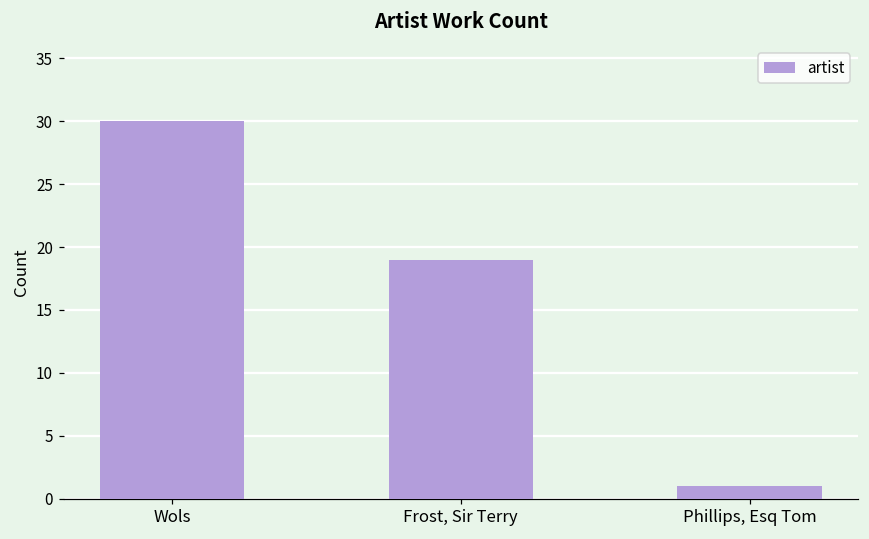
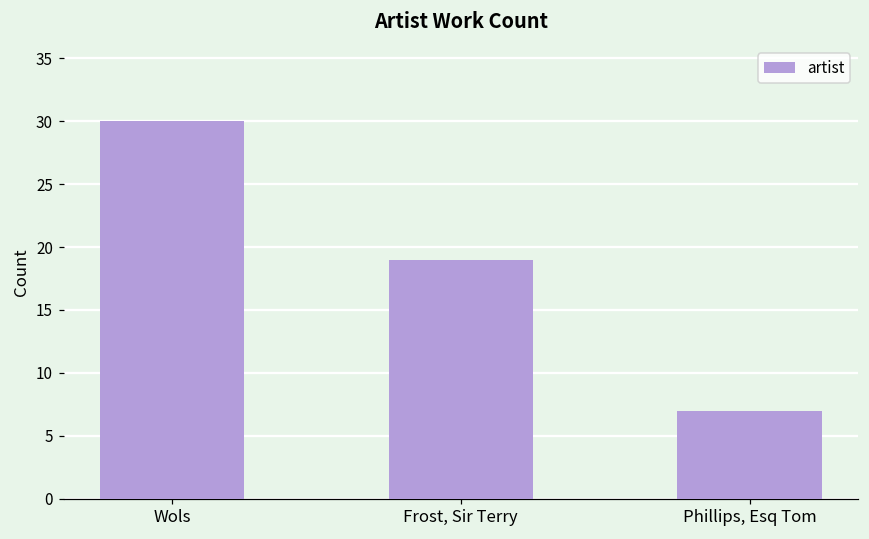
  {
    "Wols": 30,
    "Frost, Sir Terry": 19,
-   "Phillips, Esq Tom": 1
+   "Phillips, Esq Tom": 7
  }
